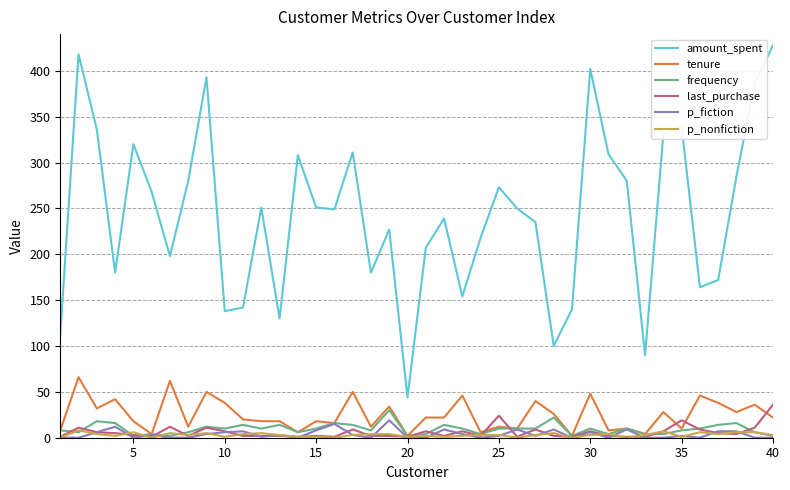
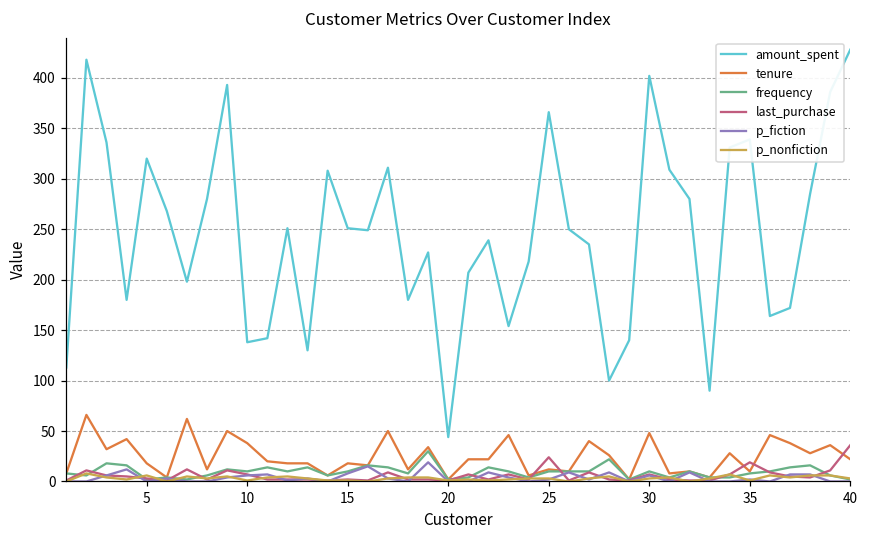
  {
    "amount_spent": {
      "5": 320,
      "10": 140,
      "15": 250,
      "20": 40,
-     "25": 270,
+     "25": 370,
      "30": 400,
      "40": 430
    },
    "frequency": {
      "10": 10,
      "30": 10
    },
    "last_purchase": {
      "25": 20,
      "35": 20,
      "40": 40
    }
  }
